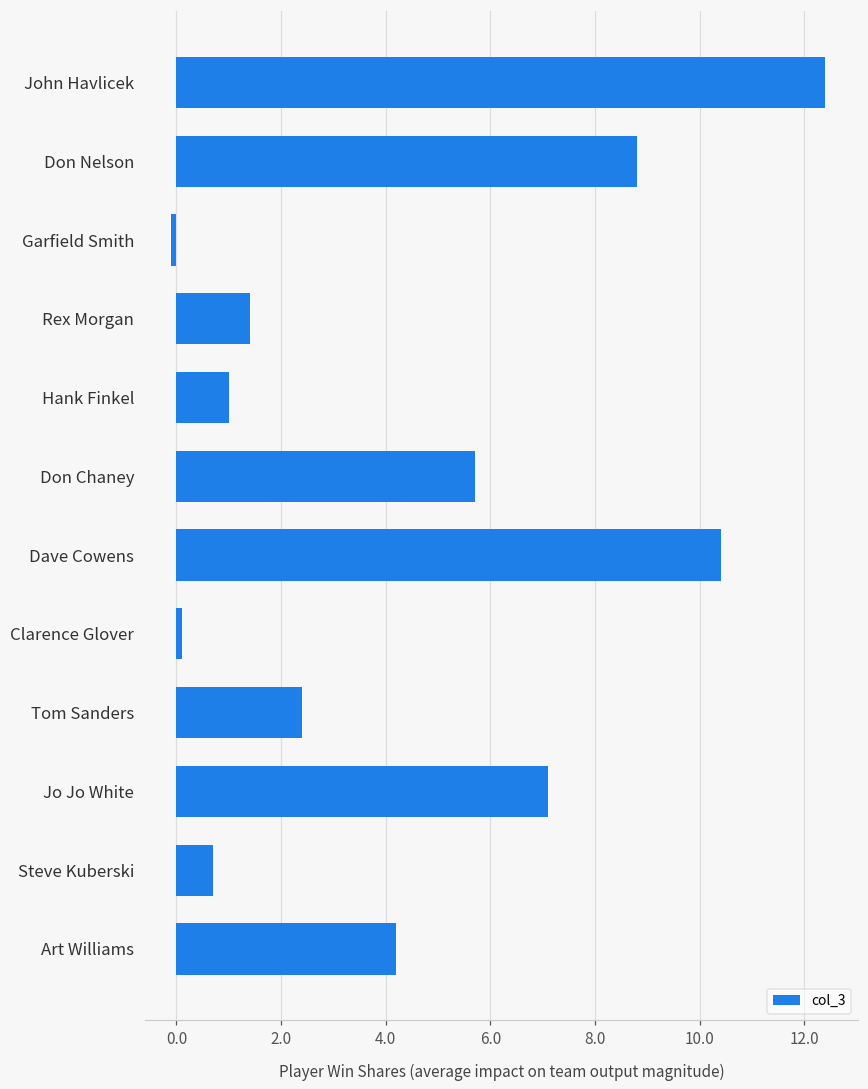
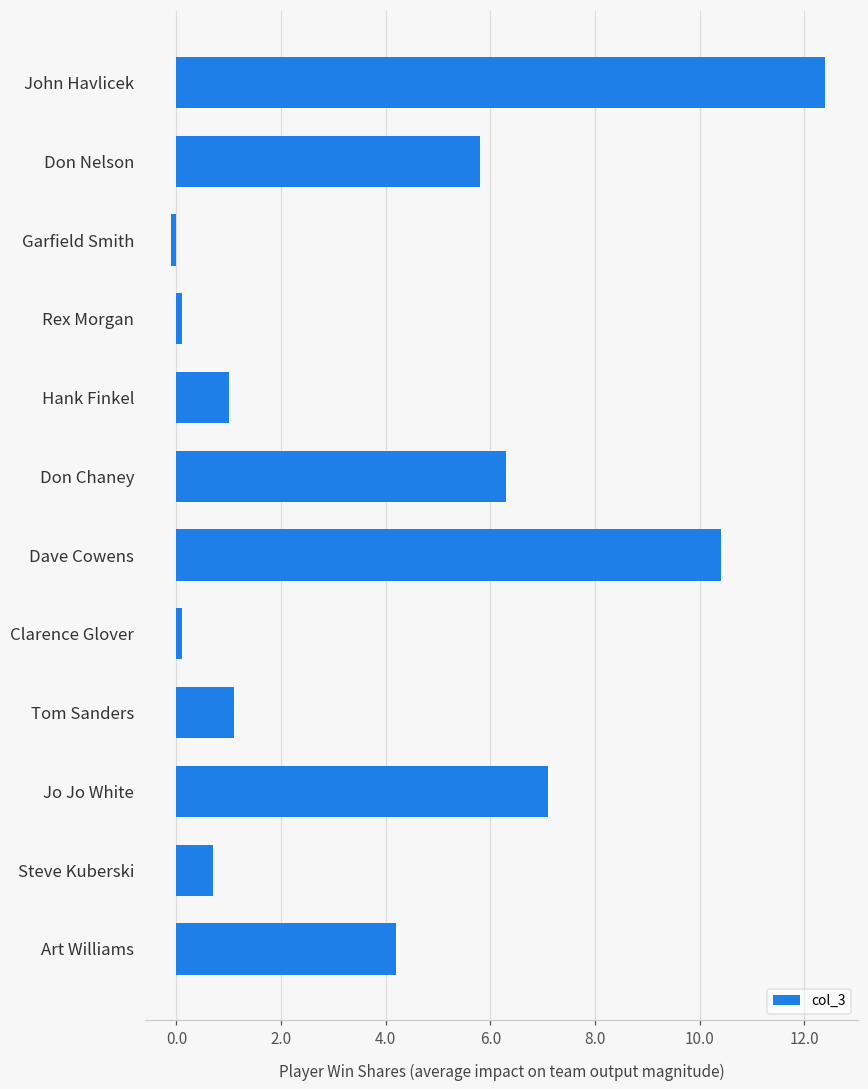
  {
    "John Havlicek": 12.4,
-   "Don Nelson": 8.8,
+   "Don Nelson": 5.8,
    "Garfield Smith": -0.1,
-   "Rex Morgan": 1.4,
+   "Rex Morgan": 0.1,
    "Hank Finkel": 1.0,
-   "Don Chaney": 5.7,
+   "Don Chaney": 6.3,
    "Dave Cowens": 10.4,
    "Clarence Glover": 0.1,
-   "Tom Sanders": 2.4,
+   "Tom Sanders": 1.1,
    "Jo Jo White": 7.1,
    "Steve Kuberski": 0.7,
    "Art Williams": 4.2
  }
